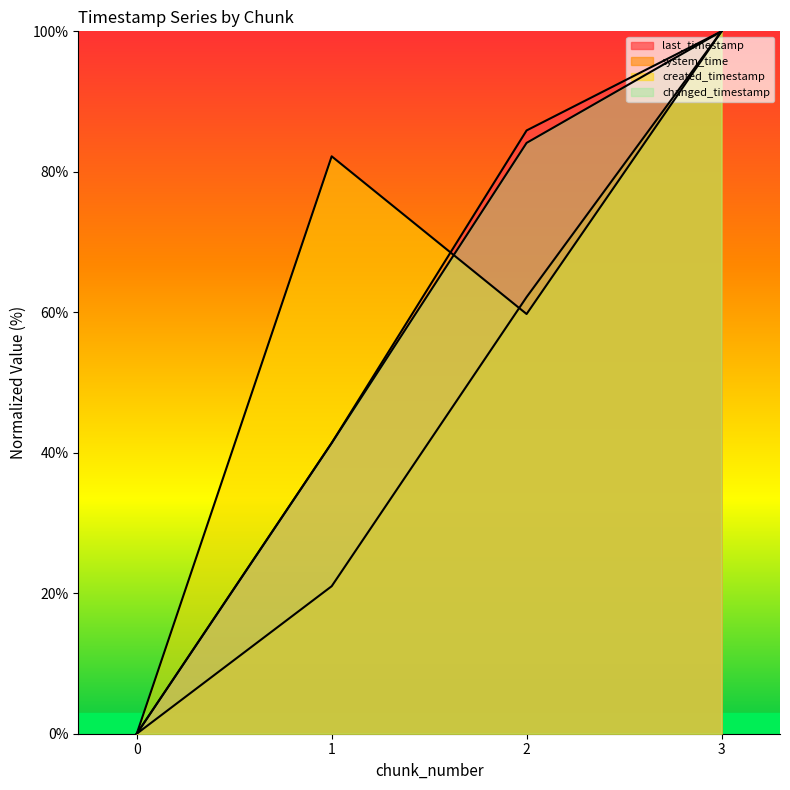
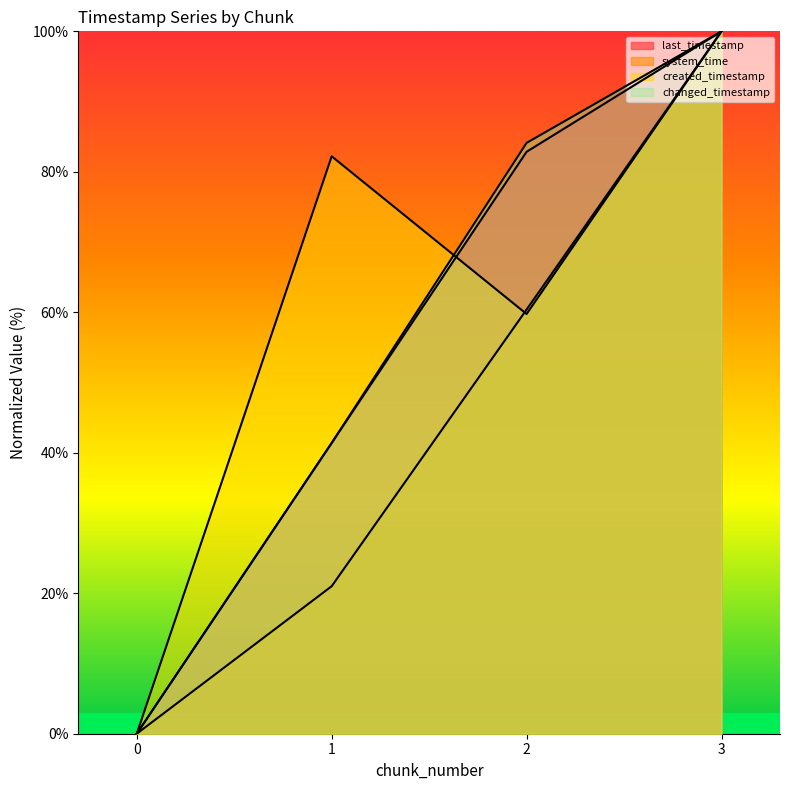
  {
    "last_timestamp": {
-     "2": "86%"
+     "2": "83%"
    },
    "system_time": {
      "1": "21%",
-     "2": "62%"
+     "2": "60%"
    },
    "created_timestamp": {
      "1": "82%",
      "2": "60%"
    },
    "changed_timestamp": {
      "2": "84%"
    }
  }
